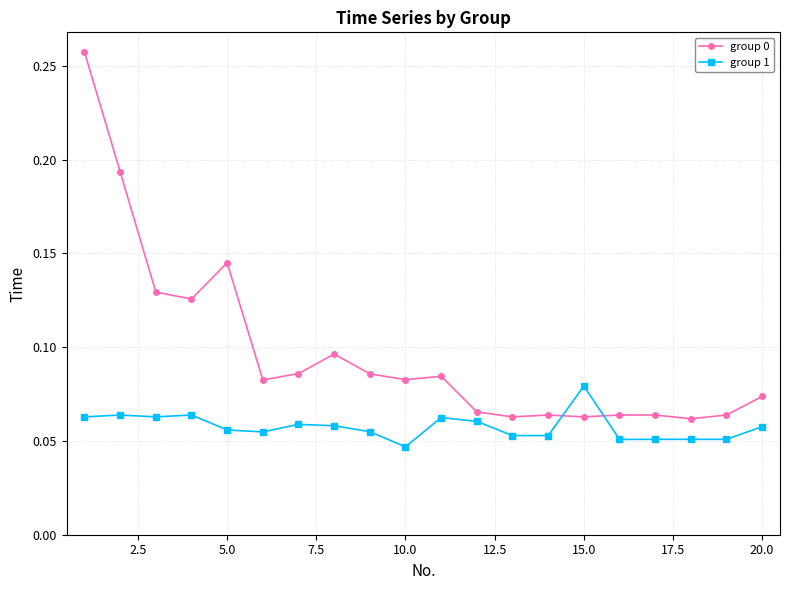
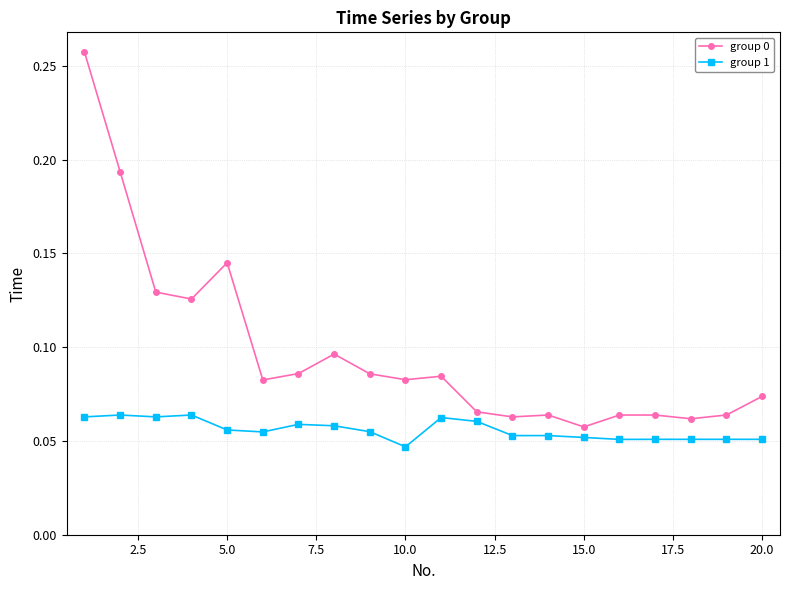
  {
    "group 0": {
      "5.0": 0.145,
      "10.0": 0.083,
-     "15.0": 0.063,
+     "15.0": 0.057,
      "20.0": 0.074
    },
    "group 1": {
      "5.0": 0.056,
      "10.0": 0.047,
-     "15.0": 0.079,
-     "20.0": 0.058
+     "15.0": 0.052,
+     "20.0": 0.051
    }
  }
